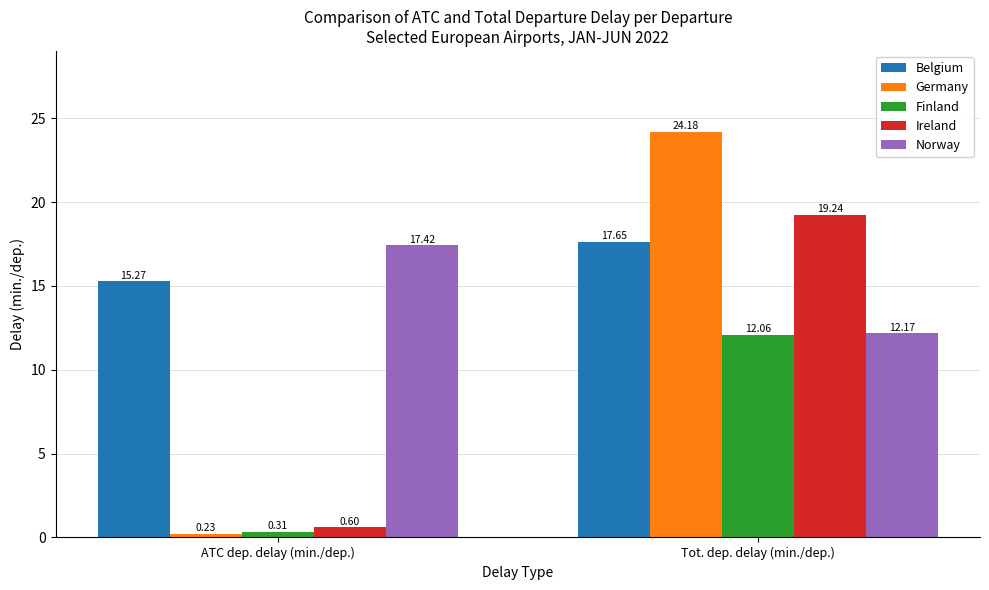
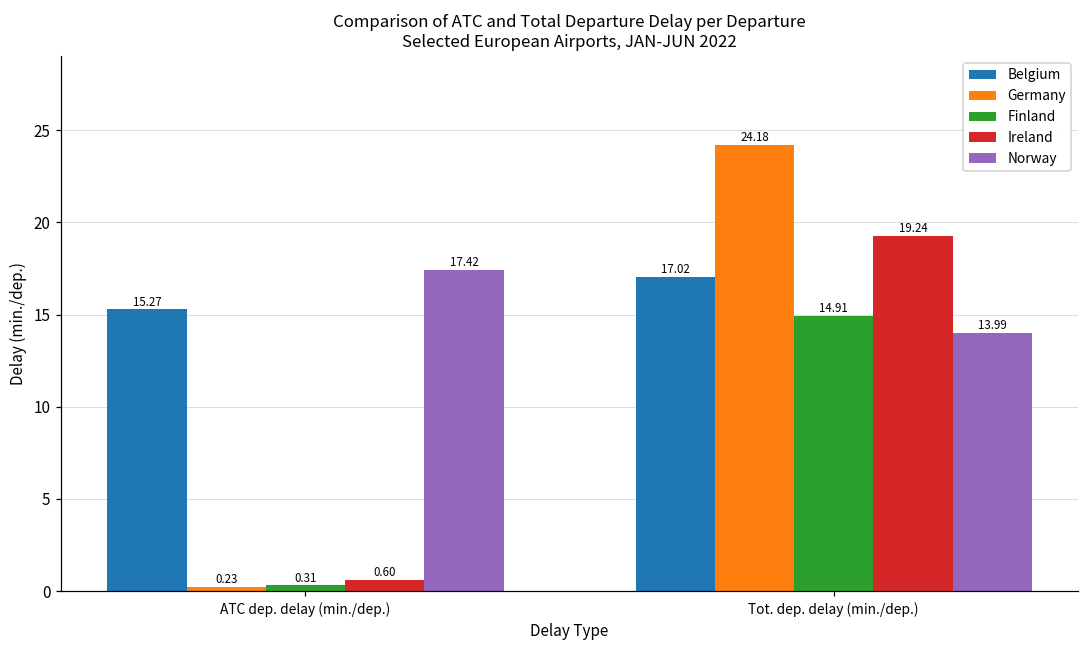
  {
    "Belgium": {
      "ATC dep. delay (min./dep.)": 15.27,
-     "Tot. dep. delay (min./dep.)": 17.65
+     "Tot. dep. delay (min./dep.)": 17.02
    },
    "Germany": {
      "ATC dep. delay (min./dep.)": 0.23,
      "Tot. dep. delay (min./dep.)": 24.18
    },
    "Finland": {
      "ATC dep. delay (min./dep.)": 0.31,
-     "Tot. dep. delay (min./dep.)": 12.06
+     "Tot. dep. delay (min./dep.)": 14.91
    },
    "Ireland": {
      "ATC dep. delay (min./dep.)": 0.60,
      "Tot. dep. delay (min./dep.)": 19.24
    },
    "Norway": {
      "ATC dep. delay (min./dep.)": 17.42,
-     "Tot. dep. delay (min./dep.)": 12.17
+     "Tot. dep. delay (min./dep.)": 13.99
    }
  }
